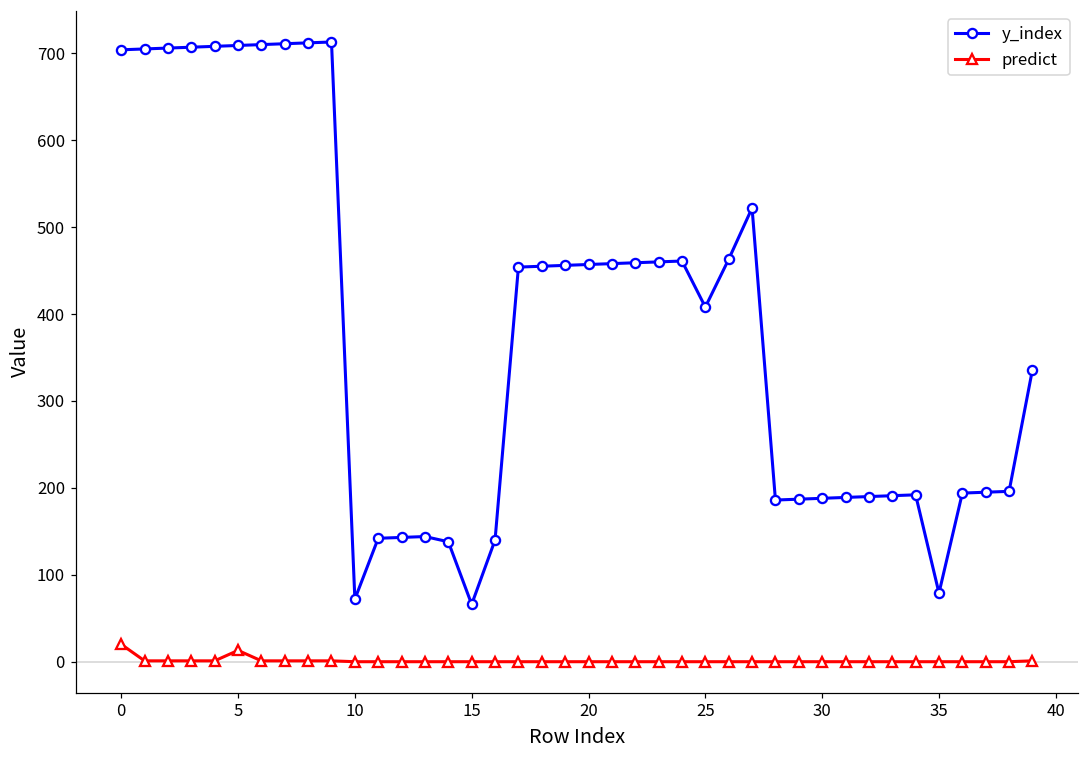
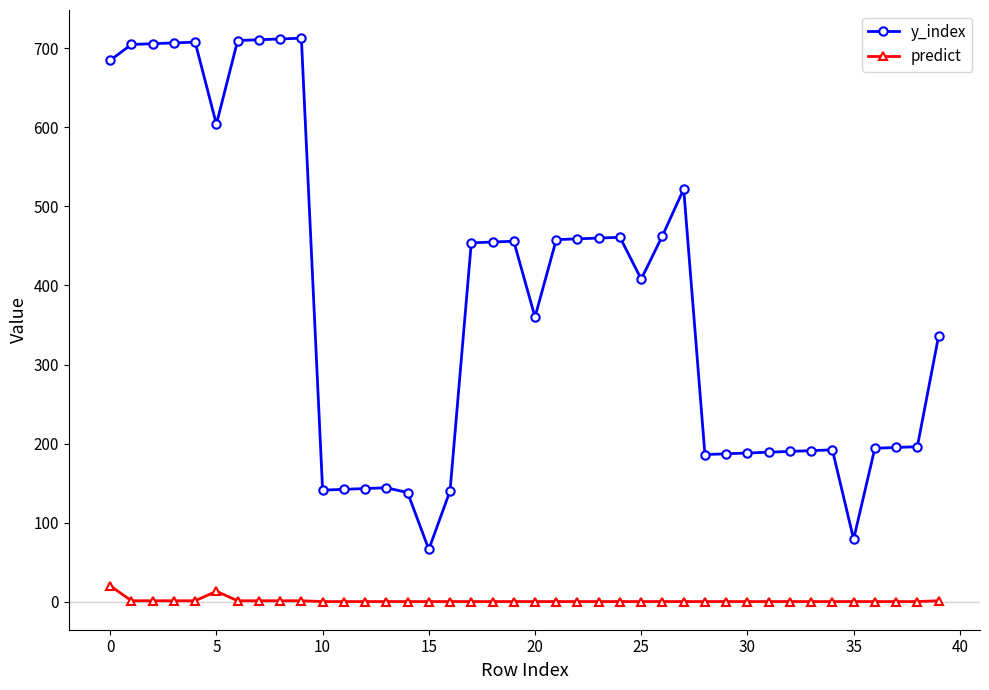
  {
    "y_index": {
-     "0": 700,
-     "5": 710,
-     "10": 70,
+     "0": 690,
+     "5": 600,
+     "10": 140,
      "15": 70,
-     "20": 460,
+     "20": 360,
      "25": 410,
      "30": 190,
      "35": 80
    },
    "predict": {
      "0": 20,
      "5": 10,
      "10": 0,
      "15": 0,
      "20": 0,
      "25": 0,
      "30": 0,
      "35": 0
    }
  }
